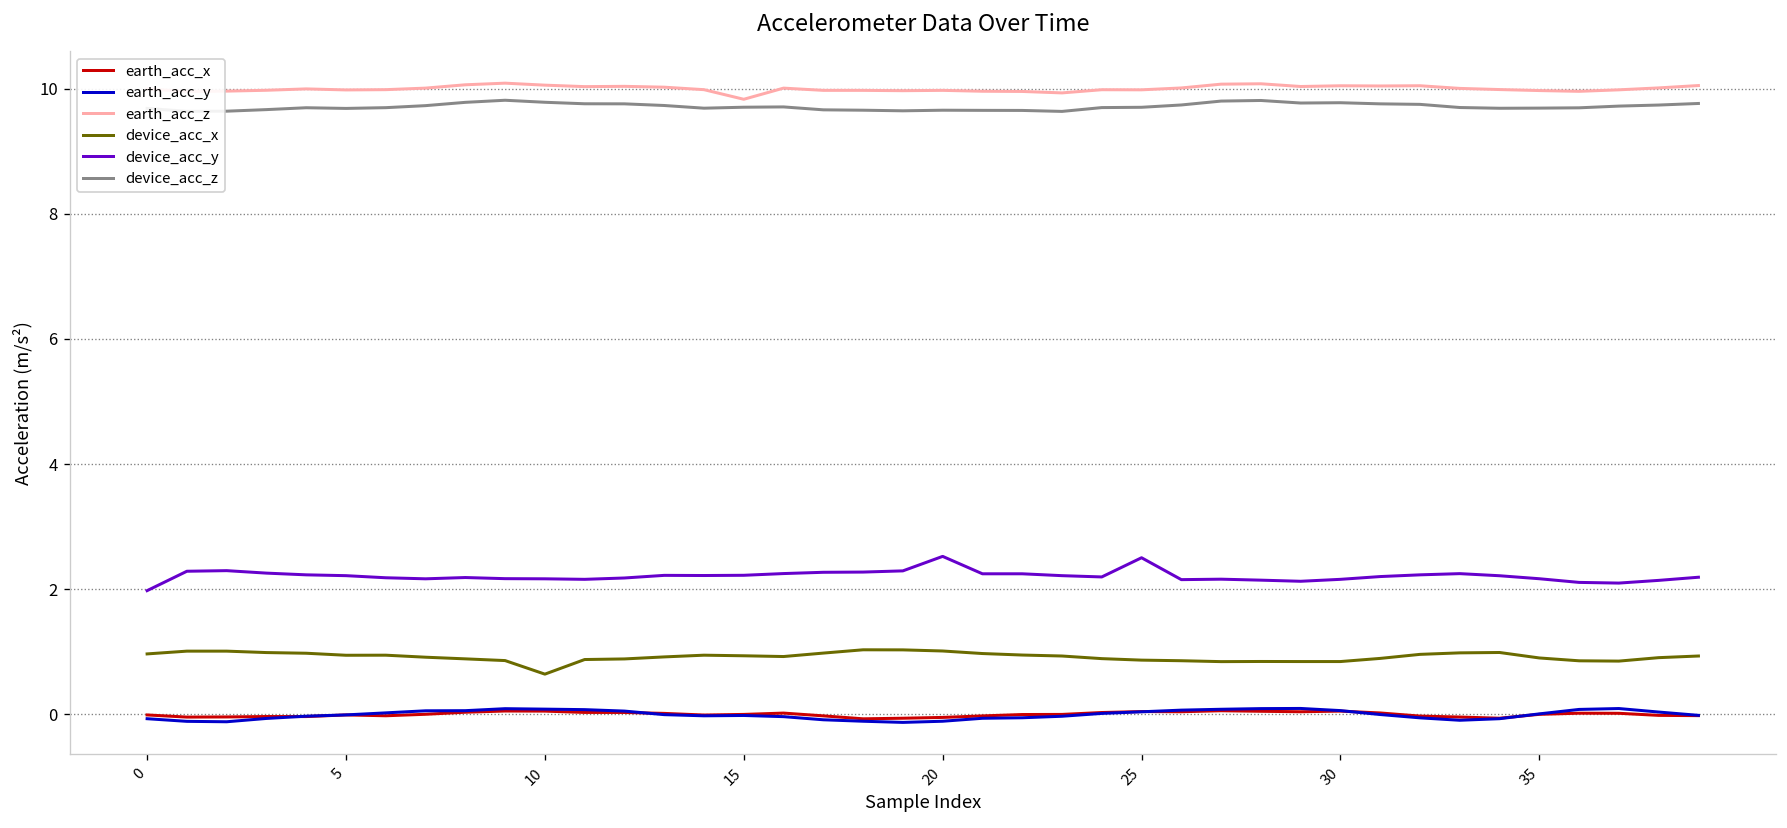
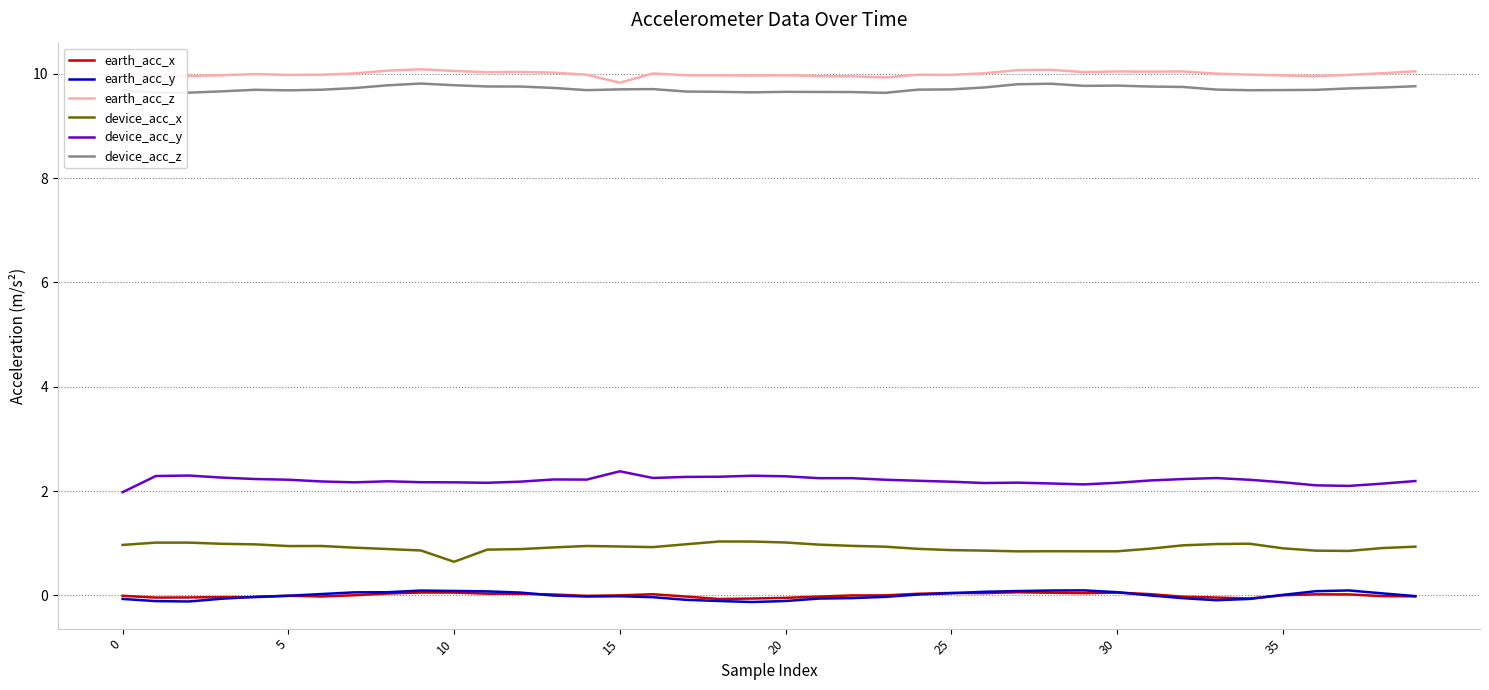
  {
    "earth_acc_x": {
      "0": 0.0,
      "20": 0.0
    },
    "earth_acc_y": {
      "0": -0.1,
      "20": -0.1
    },
    "earth_acc_z": {
      "5": 10.0,
      "10": 10.1,
      "15": 9.8,
      "20": 10.0,
      "25": 10.0,
      "30": 10.0,
      "35": 10.0
    },
    "device_acc_x": {
      "0": 1.0,
      "5": 0.9,
      "10": 0.6,
      "15": 0.9,
      "20": 1.0,
      "25": 0.9,
      "30": 0.8,
      "35": 0.9
    },
    "device_acc_y": {
      "0": 2.0,
      "5": 2.2,
      "10": 2.2,
-     "15": 2.2,
-     "20": 2.5,
-     "25": 2.5,
+     "15": 2.4,
+     "20": 2.3,
+     "25": 2.2,
      "30": 2.2,
      "35": 2.2
    },
    "device_acc_z": {
      "5": 9.7,
      "10": 9.8,
      "15": 9.7,
      "20": 9.7,
      "25": 9.7,
      "30": 9.8,
      "35": 9.7
    }
  }
